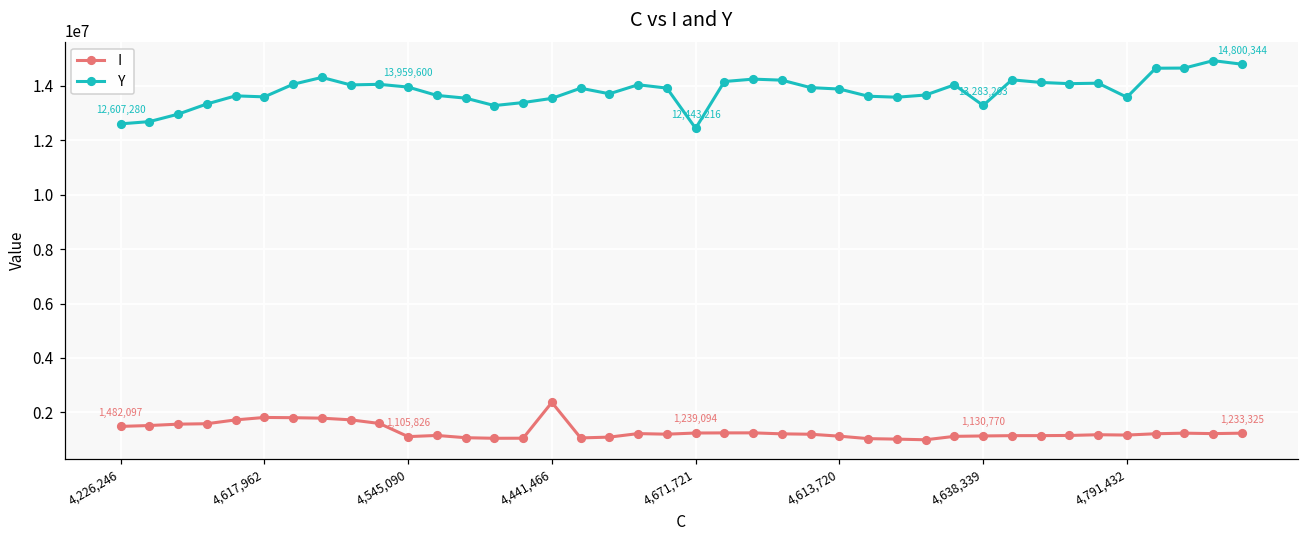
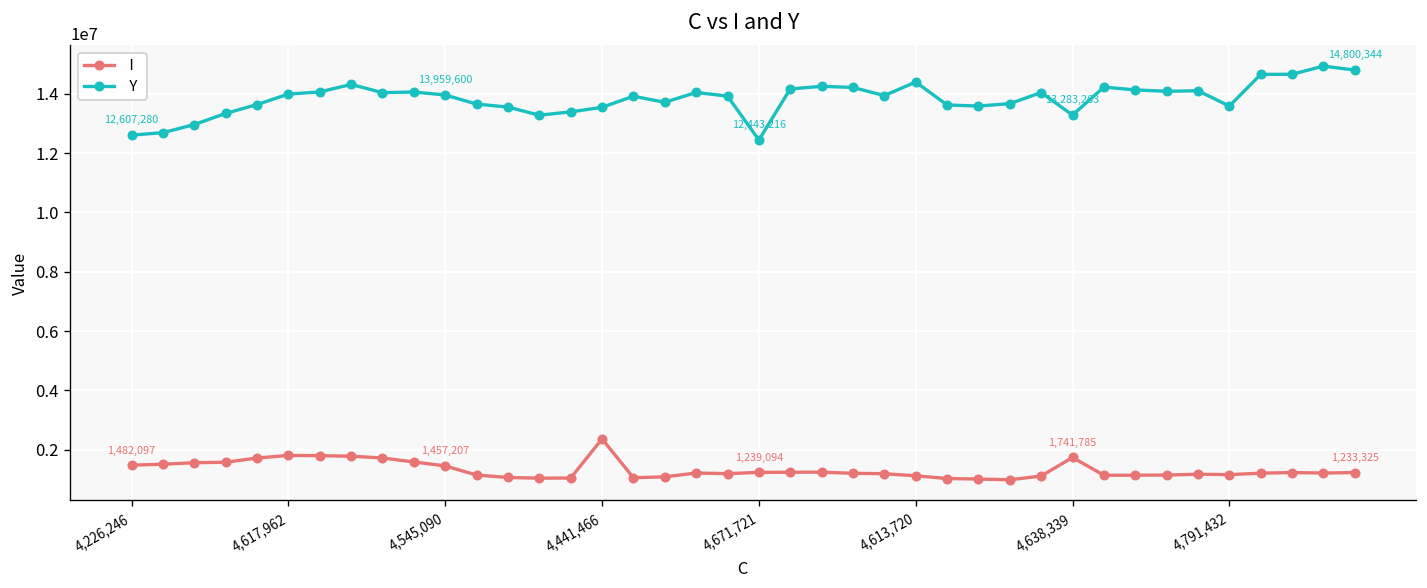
  {
    "I": {
      "4,226,246": "1,482,097",
-     "4,545,090": "1,105,826",
+     "4,545,090": "1,457,207",
      "4,671,721": "1,239,094",
-     "4,638,339": "1,130,770"
+     "4,638,339": "1,741,785"
    },
    "Y": {
-     "4,617,962": "13600000",
+     "4,617,962": "14000000",
      "4,441,466": "13500000",
-     "4,613,720": "13900000",
+     "4,613,720": "14400000",
      "4,791,432": "13600000"
    }
  }
